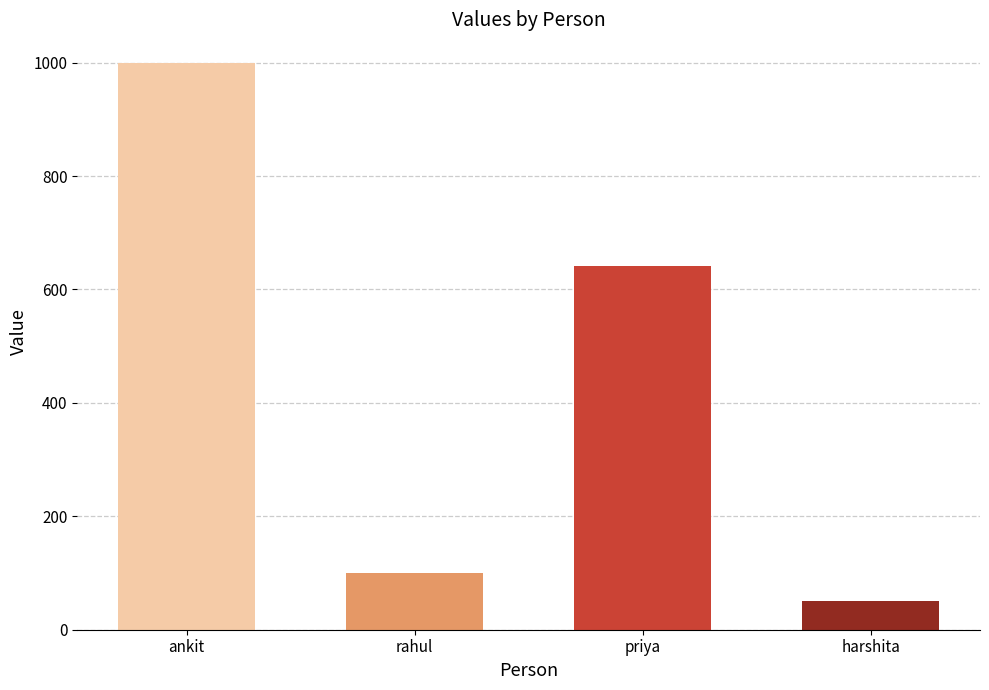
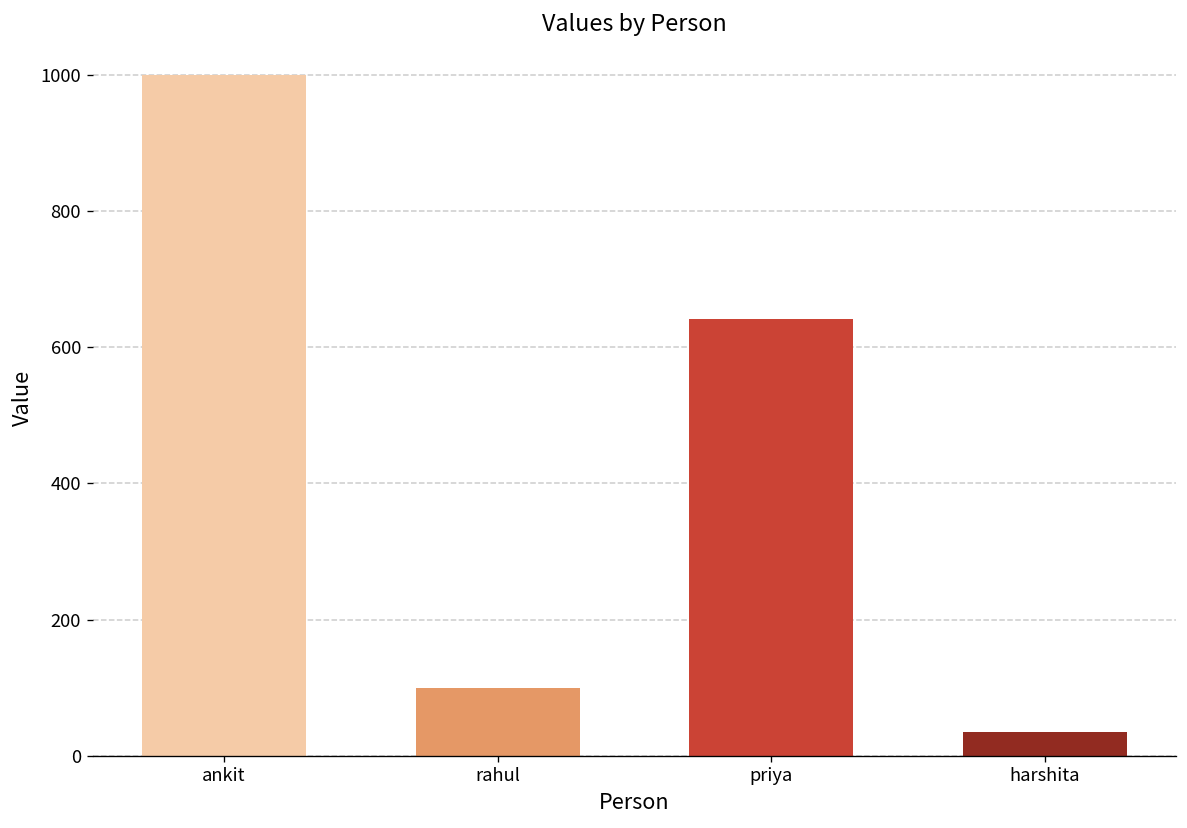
  {
    "ankit": 1000,
    "rahul": 100,
    "priya": 640,
-   "harshita": 50
+   "harshita": 40
  }
